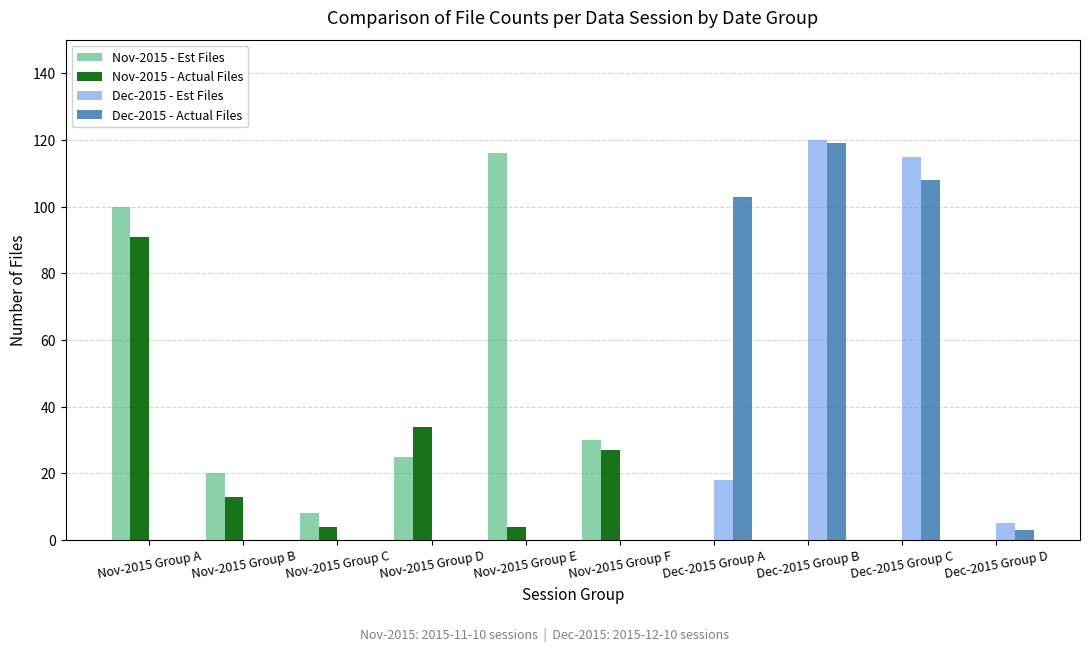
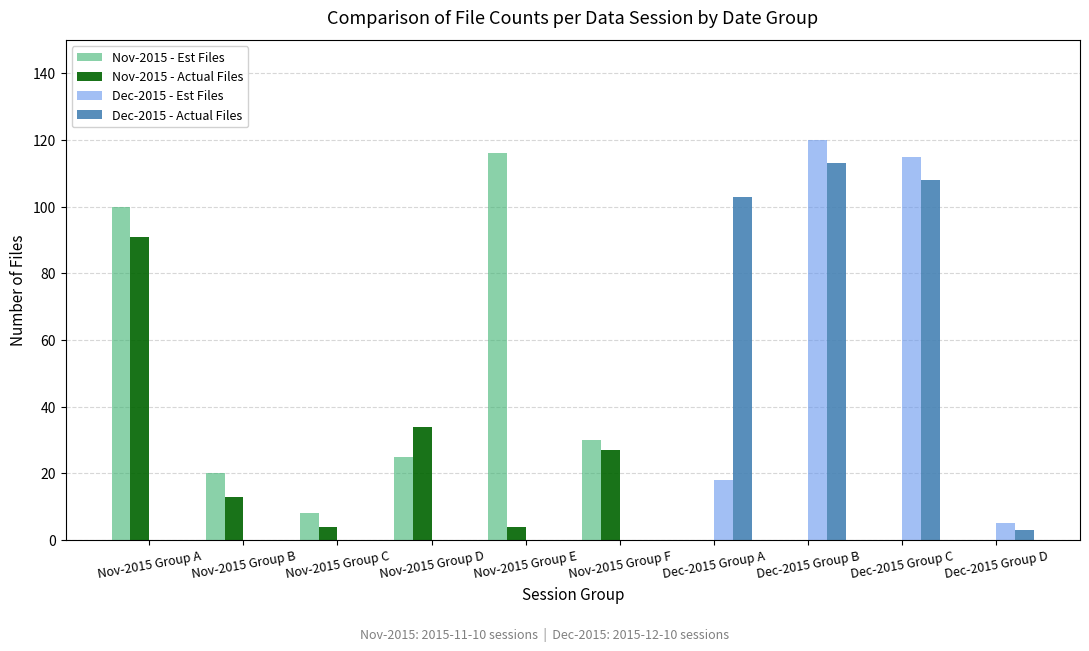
  {
    "Nov-2015 - Est Files": {
      "Nov-2015 Group A": 100,
      "Nov-2015 Group B": 20,
      "Nov-2015 Group C": 8,
      "Nov-2015 Group D": 25,
      "Nov-2015 Group E": 116,
      "Nov-2015 Group F": 30,
      "Dec-2015 Group A": 0,
      "Dec-2015 Group B": 0,
      "Dec-2015 Group C": 0,
      "Dec-2015 Group D": 0
    },
    "Nov-2015 - Actual Files": {
      "Nov-2015 Group A": 91,
      "Nov-2015 Group B": 13,
      "Nov-2015 Group C": 4,
      "Nov-2015 Group D": 34,
      "Nov-2015 Group E": 4,
      "Nov-2015 Group F": 27,
      "Dec-2015 Group A": 0,
      "Dec-2015 Group B": 0,
      "Dec-2015 Group C": 0,
      "Dec-2015 Group D": 0
    },
    "Dec-2015 - Est Files": {
      "Nov-2015 Group A": 0,
      "Nov-2015 Group B": 0,
      "Nov-2015 Group C": 0,
      "Nov-2015 Group D": 0,
      "Nov-2015 Group E": 0,
      "Nov-2015 Group F": 0,
      "Dec-2015 Group A": 18,
      "Dec-2015 Group B": 120,
      "Dec-2015 Group C": 115,
      "Dec-2015 Group D": 5
    },
    "Dec-2015 - Actual Files": {
      "Nov-2015 Group A": 0,
      "Nov-2015 Group B": 0,
      "Nov-2015 Group C": 0,
      "Nov-2015 Group D": 0,
      "Nov-2015 Group E": 0,
      "Nov-2015 Group F": 0,
      "Dec-2015 Group A": 103,
-     "Dec-2015 Group B": 119,
+     "Dec-2015 Group B": 113,
      "Dec-2015 Group C": 108,
      "Dec-2015 Group D": 3
    }
  }
